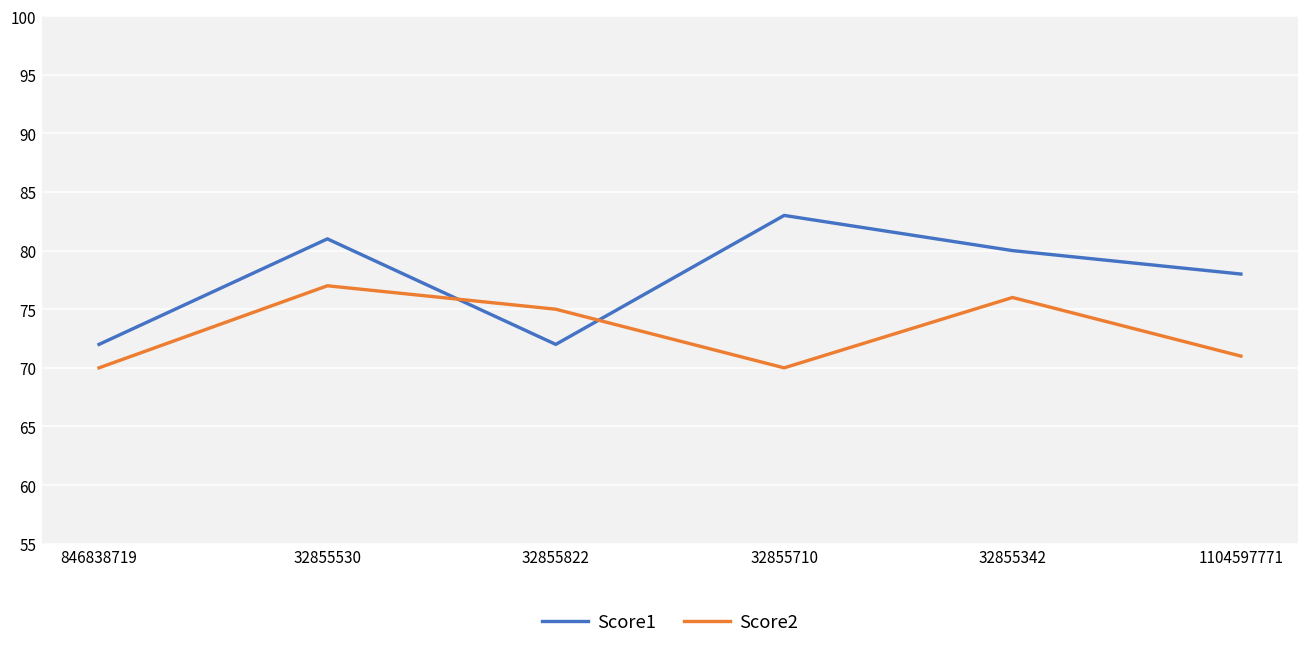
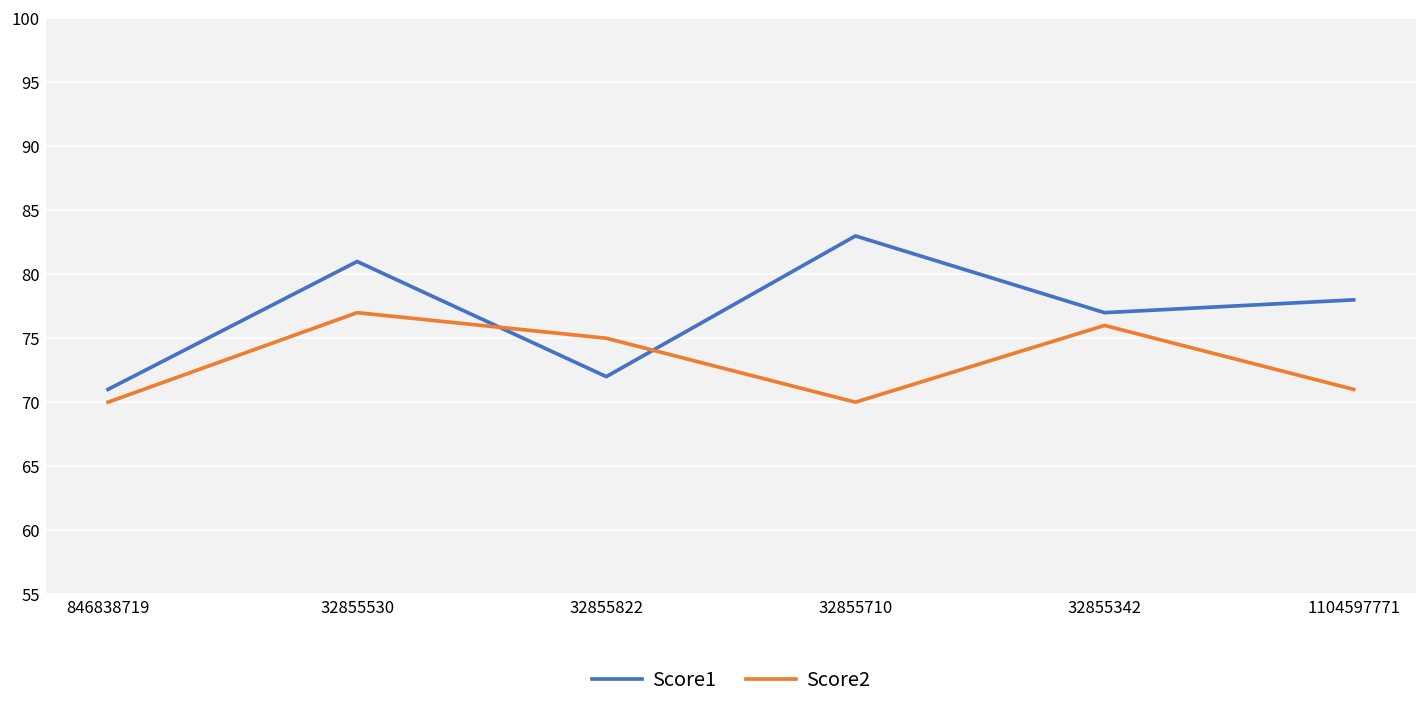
  {
    "Score1": {
-     "846838719": 72,
+     "846838719": 71,
      "32855530": 81,
      "32855822": 72,
      "32855710": 83,
-     "32855342": 80,
+     "32855342": 77,
      "1104597771": 78
    },
    "Score2": {
      "846838719": 70,
      "32855530": 77,
      "32855822": 75,
      "32855710": 70,
      "32855342": 76,
      "1104597771": 71
    }
  }
